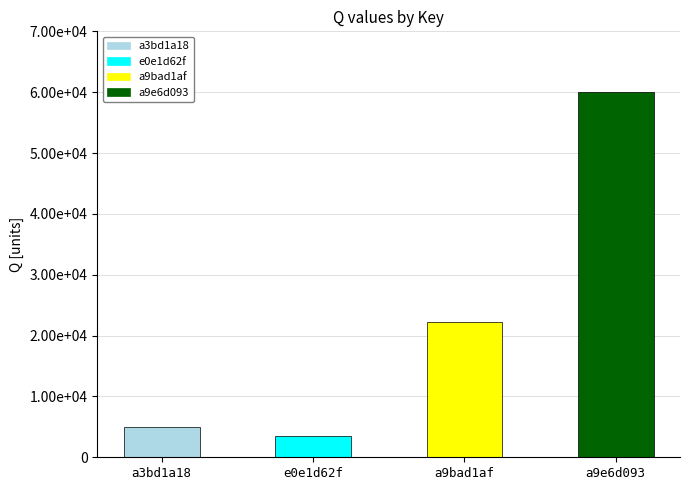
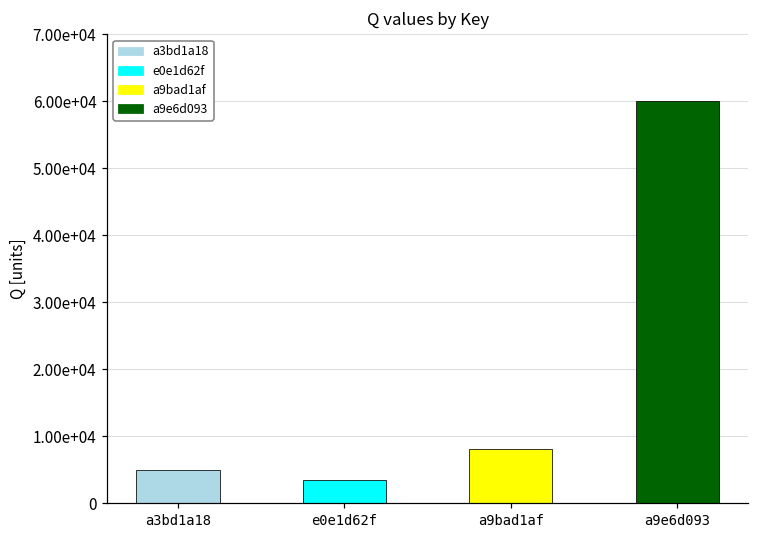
  {
    "a3bd1a18": 5000,
    "e0e1d62f": 3000,
-   "a9bad1af": 22000,
+   "a9bad1af": 8000,
    "a9e6d093": 60000
  }
